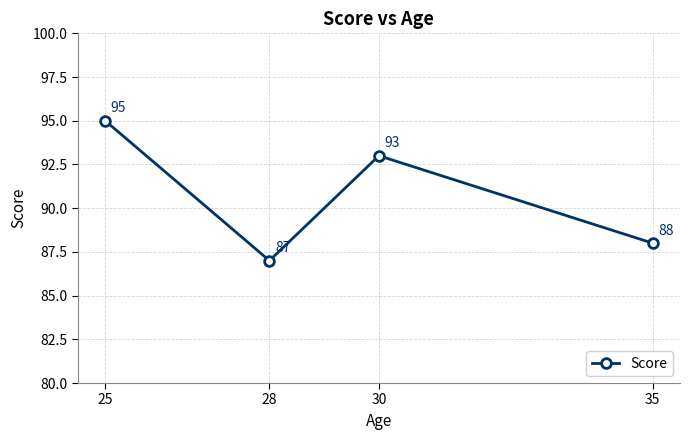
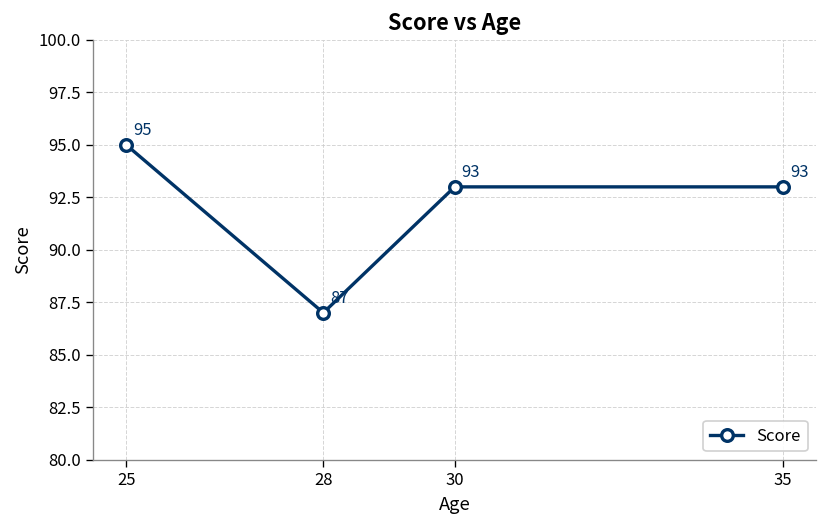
  {
    "25": 95,
    "28": 87,
    "30": 93,
-   "35": 88
+   "35": 93
  }
